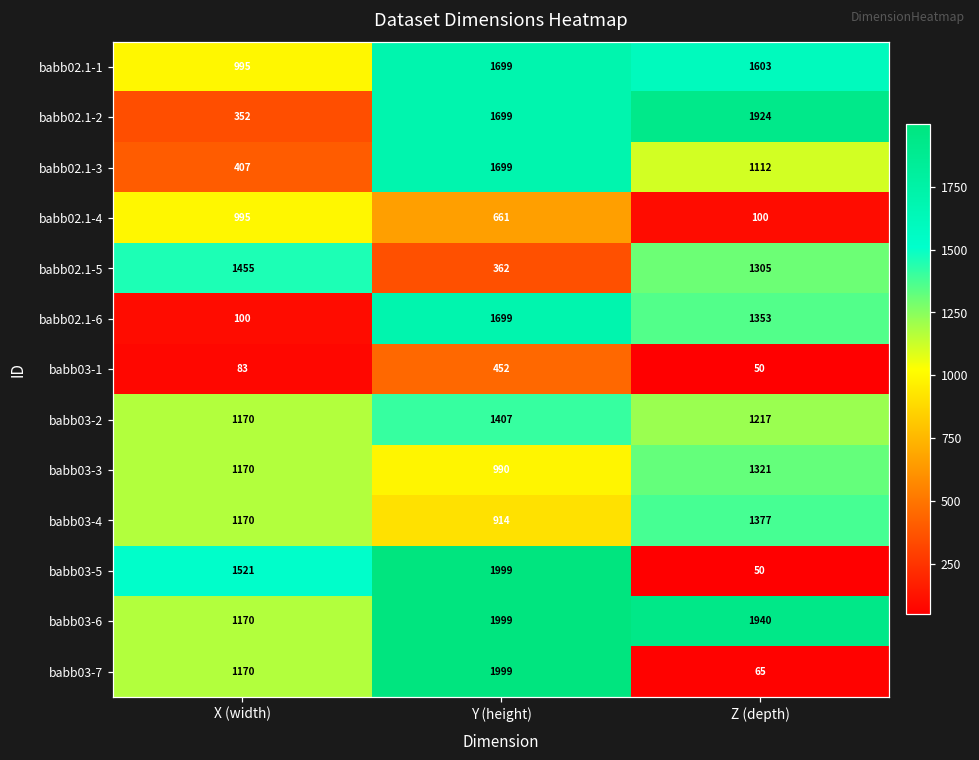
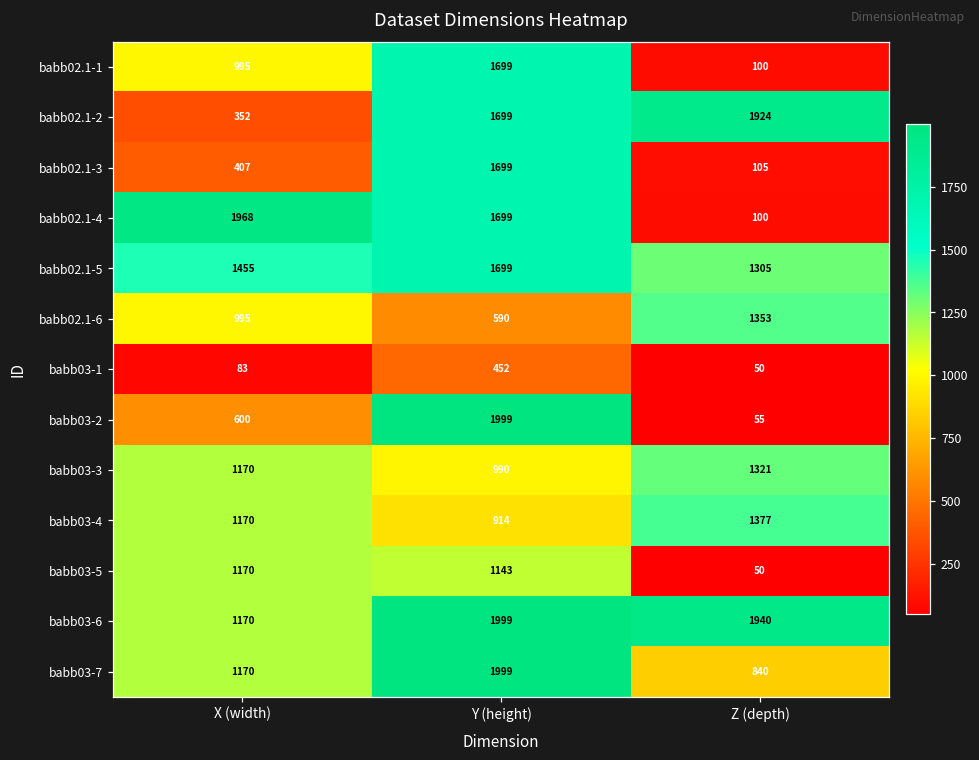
  {
    "babb02.1-1": {
      "X (width)": 995,
      "Y (height)": 1699,
-     "Z (depth)": 1603
+     "Z (depth)": 100
    },
    "babb02.1-2": {
      "X (width)": 352,
      "Y (height)": 1699,
      "Z (depth)": 1924
    },
    "babb02.1-3": {
      "X (width)": 407,
      "Y (height)": 1699,
-     "Z (depth)": 1112
+     "Z (depth)": 105
    },
    "babb02.1-4": {
-     "X (width)": 995,
-     "Y (height)": 661,
+     "X (width)": 1968,
+     "Y (height)": 1699,
      "Z (depth)": 100
    },
    "babb02.1-5": {
      "X (width)": 1455,
-     "Y (height)": 362,
+     "Y (height)": 1699,
      "Z (depth)": 1305
    },
    "babb02.1-6": {
-     "X (width)": 100,
-     "Y (height)": 1699,
+     "X (width)": 995,
+     "Y (height)": 590,
      "Z (depth)": 1353
    },
    "babb03-1": {
      "X (width)": 83,
      "Y (height)": 452,
      "Z (depth)": 50
    },
    "babb03-2": {
-     "X (width)": 1170,
-     "Y (height)": 1407,
-     "Z (depth)": 1217
+     "X (width)": 600,
+     "Y (height)": 1999,
+     "Z (depth)": 55
    },
    "babb03-3": {
      "X (width)": 1170,
      "Y (height)": 990,
      "Z (depth)": 1321
    },
    "babb03-4": {
      "X (width)": 1170,
      "Y (height)": 914,
      "Z (depth)": 1377
    },
    "babb03-5": {
-     "X (width)": 1521,
-     "Y (height)": 1999,
+     "X (width)": 1170,
+     "Y (height)": 1143,
      "Z (depth)": 50
    },
    "babb03-6": {
      "X (width)": 1170,
      "Y (height)": 1999,
      "Z (depth)": 1940
    },
    "babb03-7": {
      "X (width)": 1170,
      "Y (height)": 1999,
-     "Z (depth)": 65
+     "Z (depth)": 840
    }
  }
